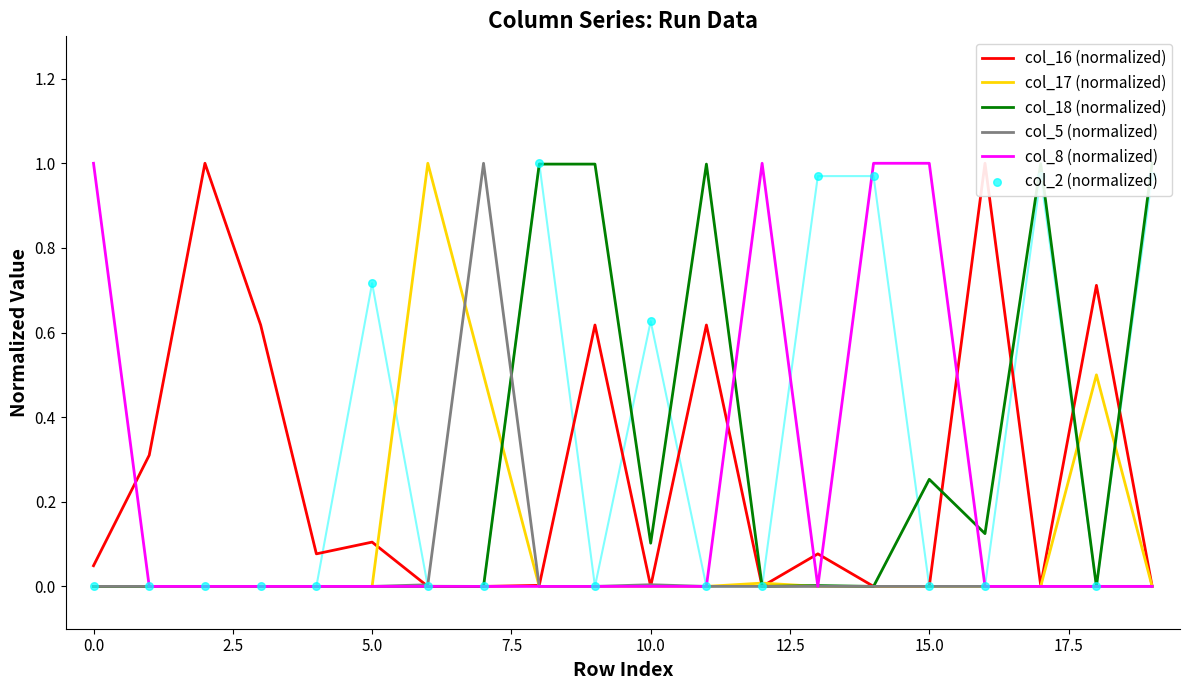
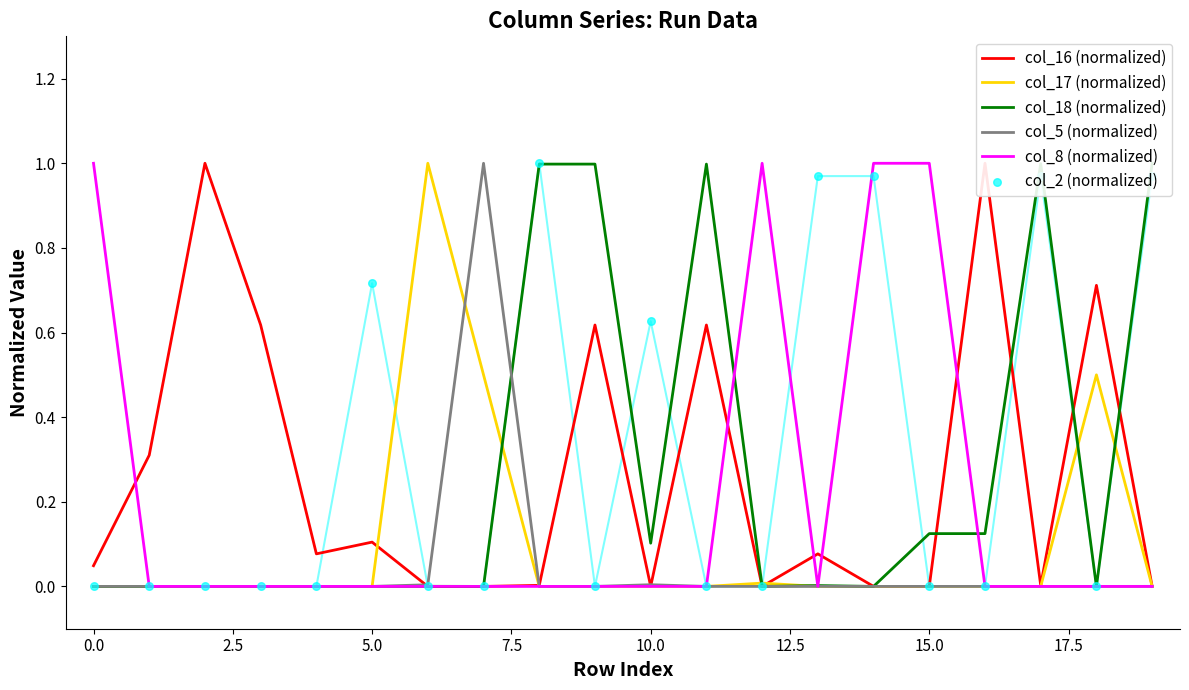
  {
    "col_16 (normalized)": {
      "0.0": 0.05,
      "5.0": 0.10
    },
    "col_18 (normalized)": {
      "10.0": 0.10,
-     "15.0": 0.25
+     "15.0": 0.12
    },
    "col_8 (normalized)": {
      "0.0": 1.00,
      "15.0": 1.00
    },
    "col_2 (normalized)": {
      "5.0": 0.72,
      "10.0": 0.63
    }
  }
